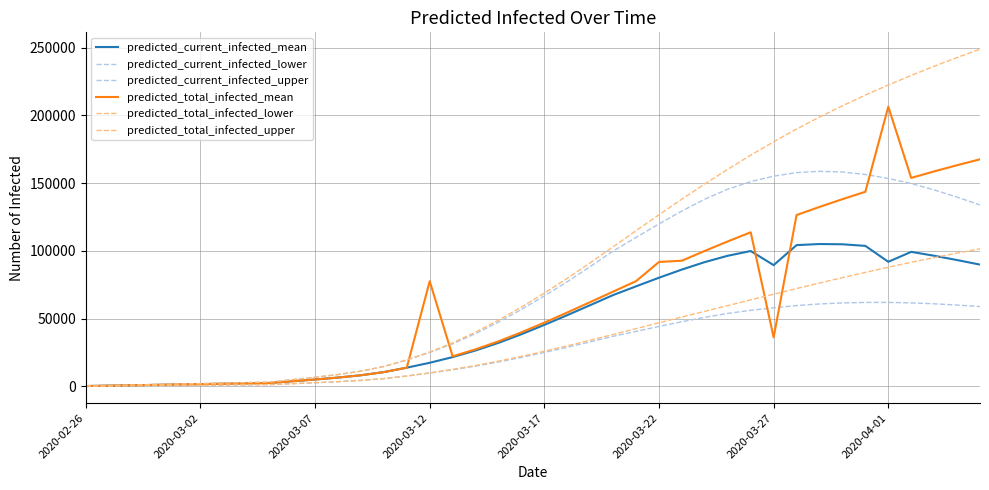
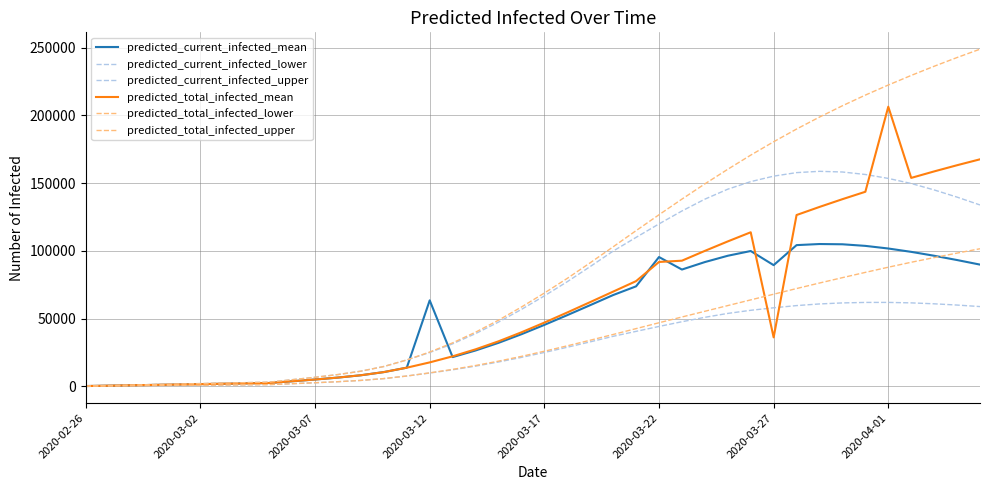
  {
    "predicted_current_infected_mean": {
-     "2020-03-12": 17000,
-     "2020-03-22": 80000,
+     "2020-03-12": 64000,
+     "2020-03-22": 96000,
      "2020-03-27": 90000,
-     "2020-04-01": 92000
+     "2020-04-01": 102000
    },
    "predicted_total_infected_mean": {
-     "2020-03-12": 78000,
+     "2020-03-12": 18000,
      "2020-03-22": 92000,
      "2020-03-27": 36000,
      "2020-04-01": 206000
    }
  }
